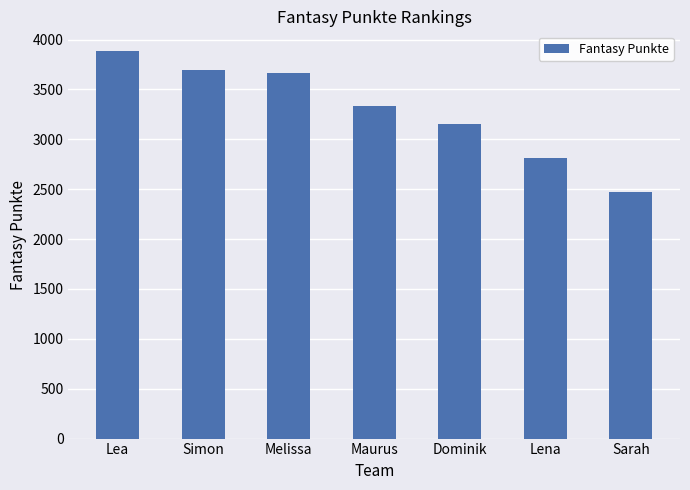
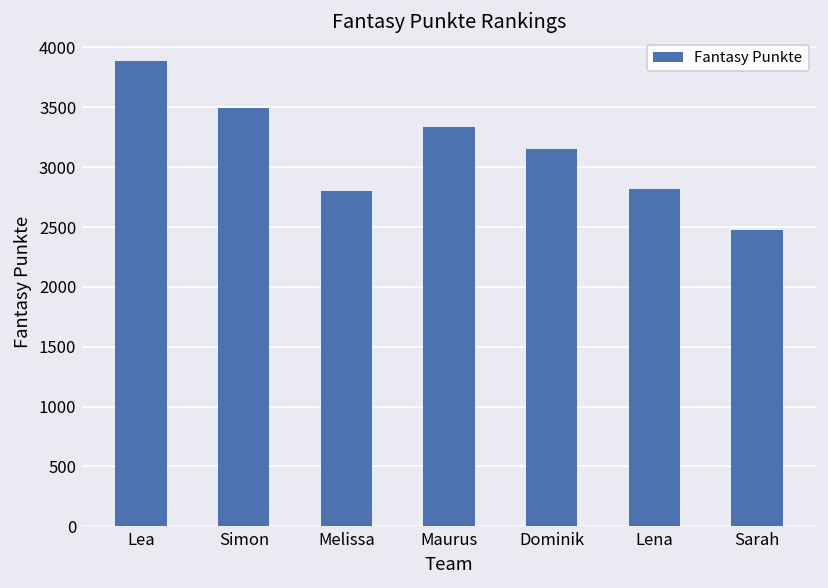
  {
    "Lea": 3900,
-   "Simon": 3700,
-   "Melissa": 3700,
+   "Simon": 3500,
+   "Melissa": 2800,
    "Maurus": 3300,
    "Dominik": 3200,
    "Lena": 2800,
    "Sarah": 2500
  }
